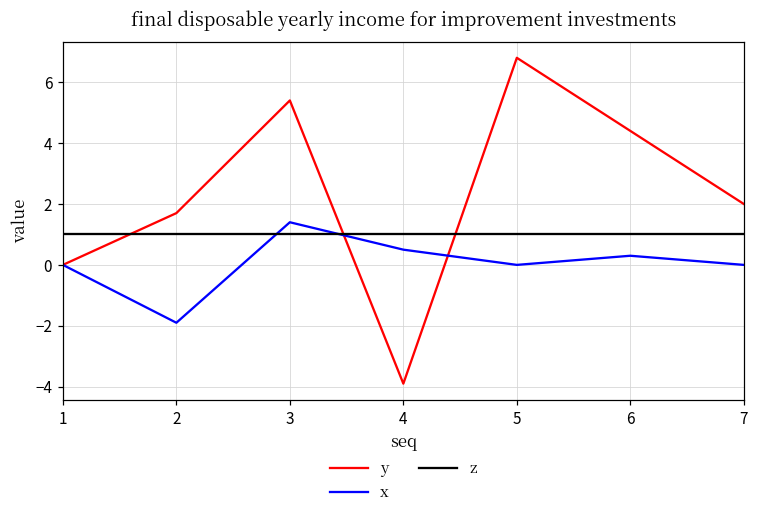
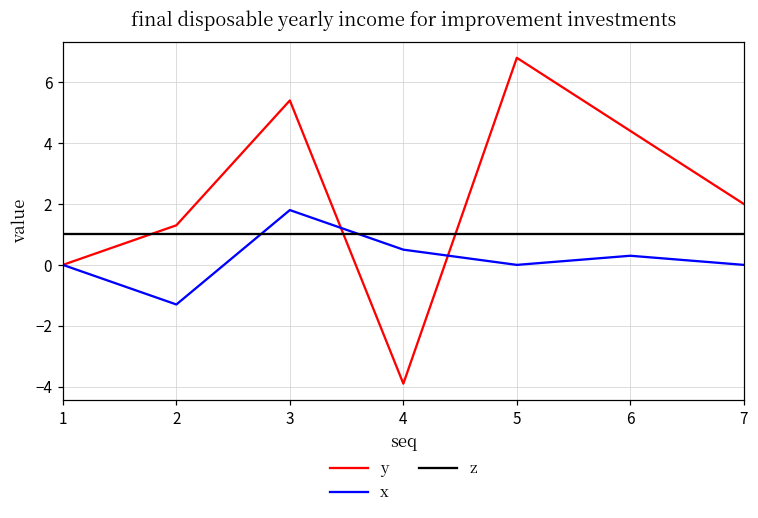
  {
    "y": {
-     "2": 1.7,
+     "2": 1.3,
      "3": 5.4,
      "4": -3.9,
      "5": 6.8,
      "6": 4.4,
      "7": 2.0
    },
    "x": {
-     "2": -1.9,
-     "3": 1.4,
+     "2": -1.3,
+     "3": 1.8,
      "4": 0.5,
      "5": 0.0,
      "6": 0.3,
      "7": 0.0
    },
    "z": {
      "1": 1.0,
      "2": 1.0,
      "3": 1.0,
      "4": 1.0,
      "5": 1.0,
      "6": 1.0,
      "7": 1.0
    }
  }
